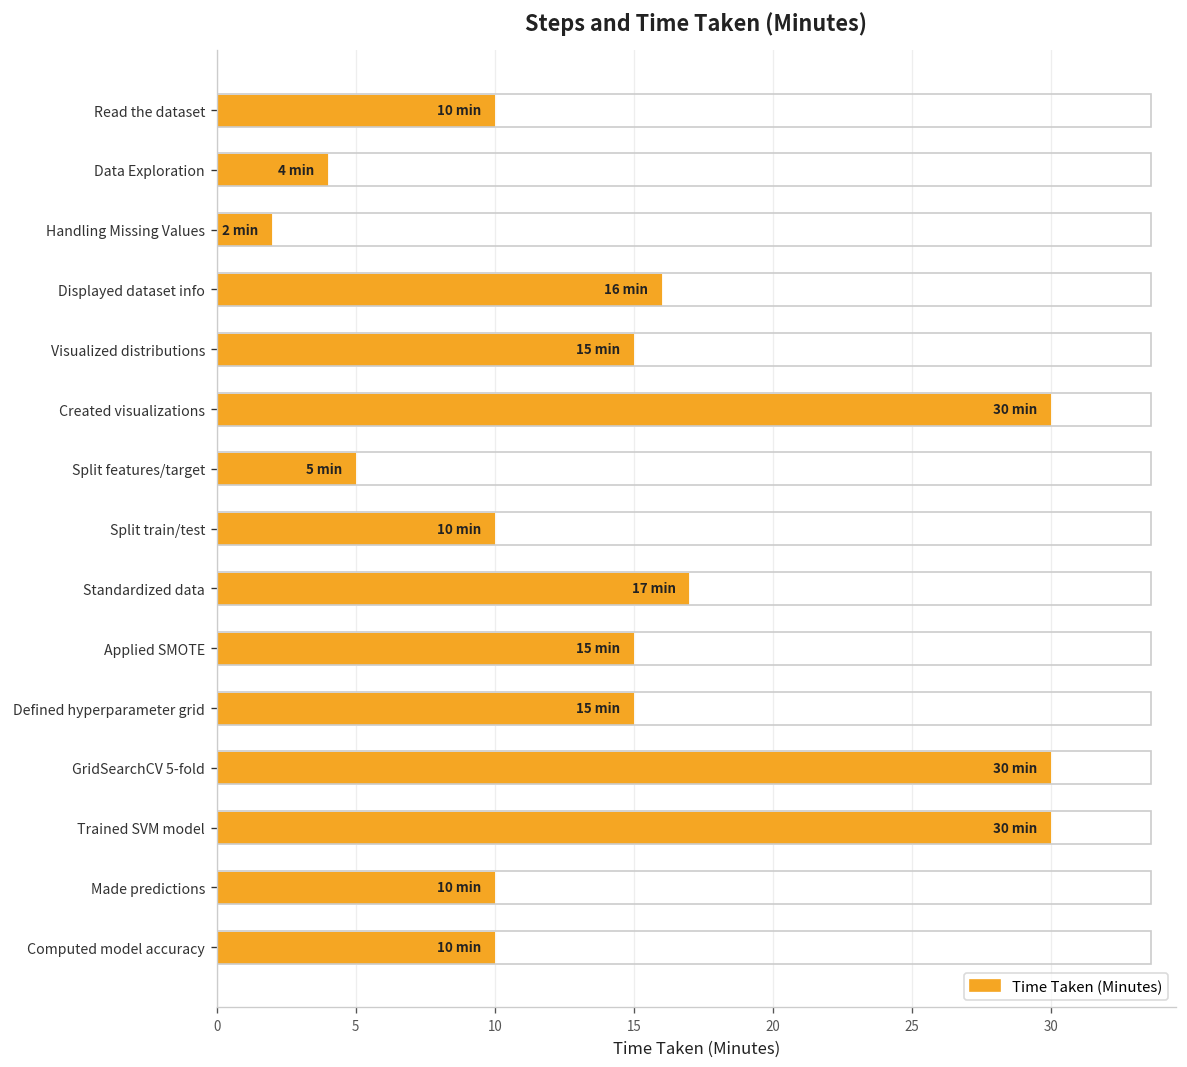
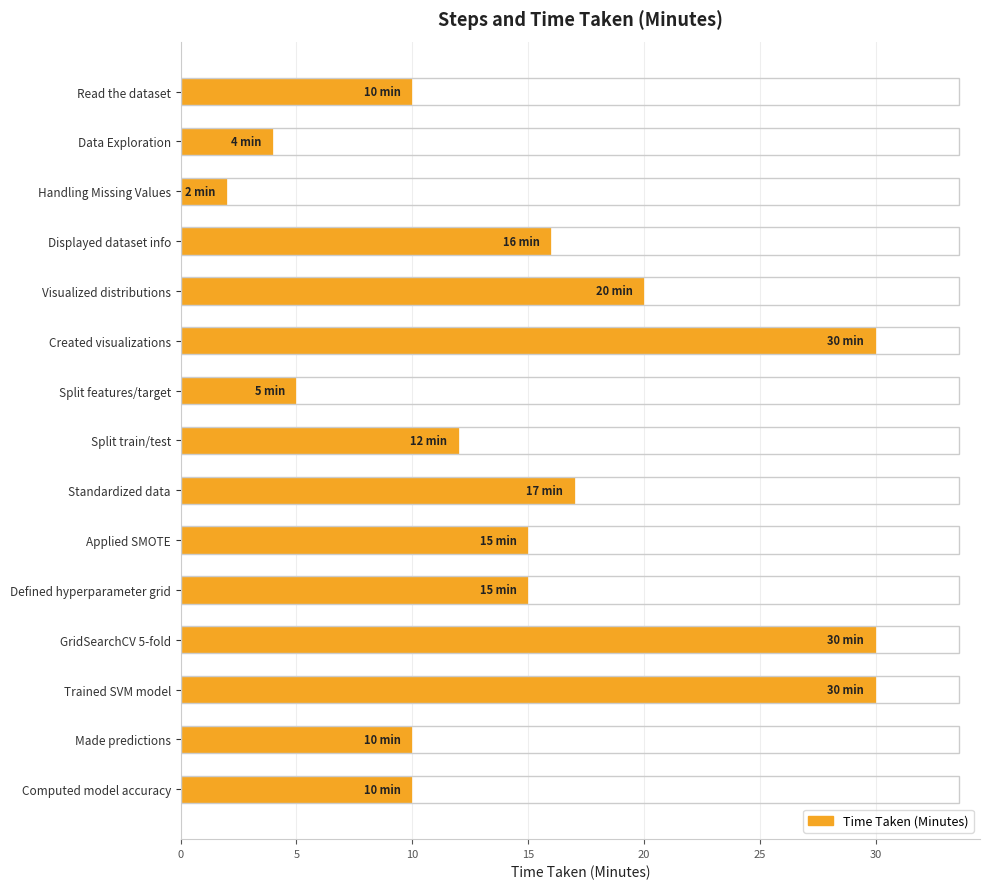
  {
    "Read the dataset": 10,
    "Data Exploration": 4,
    "Handling Missing Values": 2,
    "Displayed dataset info": 16,
-   "Visualized distributions": 15,
+   "Visualized distributions": 20,
    "Created visualizations": 30,
    "Split features/target": 5,
-   "Split train/test": 10,
+   "Split train/test": 12,
    "Standardized data": 17,
    "Applied SMOTE": 15,
    "Defined hyperparameter grid": 15,
    "GridSearchCV 5-fold": 30,
    "Trained SVM model": 30,
    "Made predictions": 10,
    "Computed model accuracy": 10
  }
